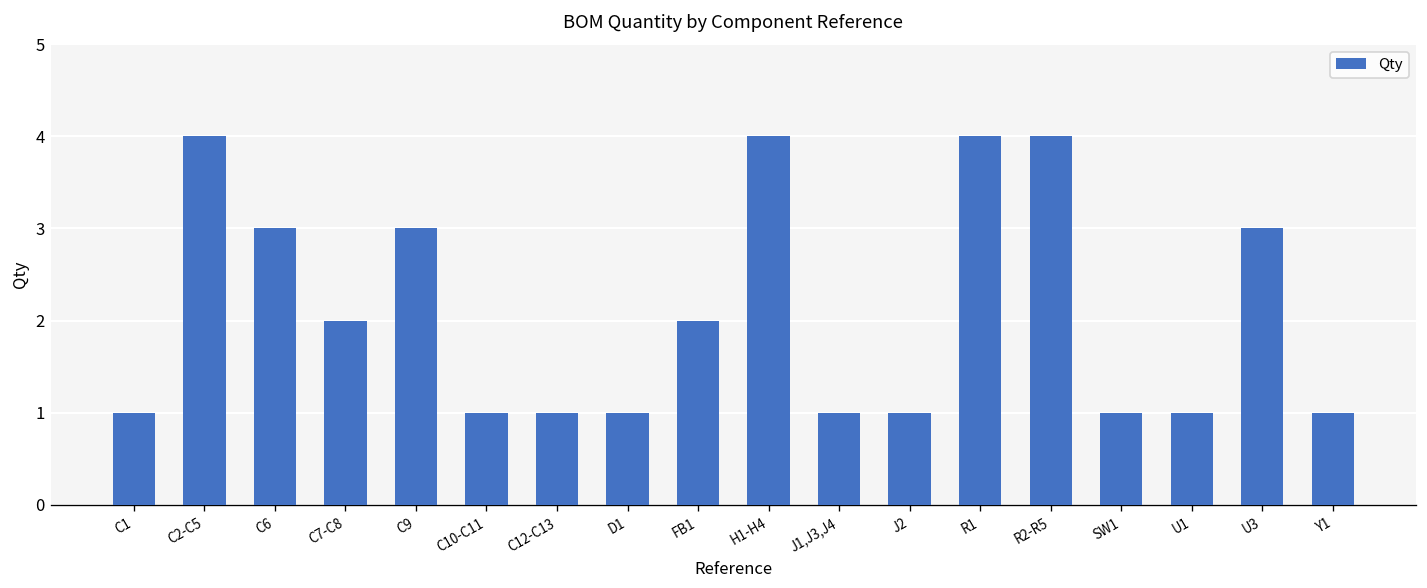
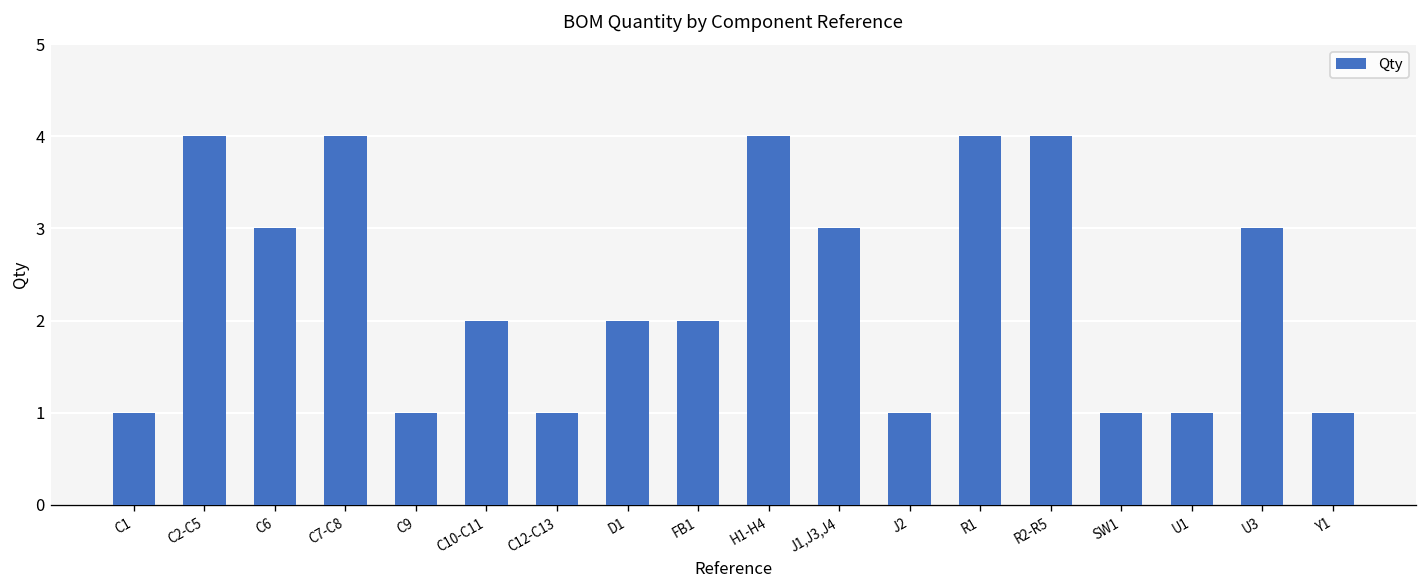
  {
    "C1": 1,
    "C2-C5": 4,
    "C6": 3,
-   "C7-C8": 2,
-   "C9": 3,
-   "C10-C11": 1,
+   "C7-C8": 4,
+   "C9": 1,
+   "C10-C11": 2,
    "C12-C13": 1,
-   "D1": 1,
+   "D1": 2,
    "FB1": 2,
    "H1-H4": 4,
-   "J1,J3,J4": 1,
+   "J1,J3,J4": 3,
    "J2": 1,
    "R1": 4,
    "R2-R5": 4,
    "SW1": 1,
    "U1": 1,
    "U3": 3,
    "Y1": 1
  }
